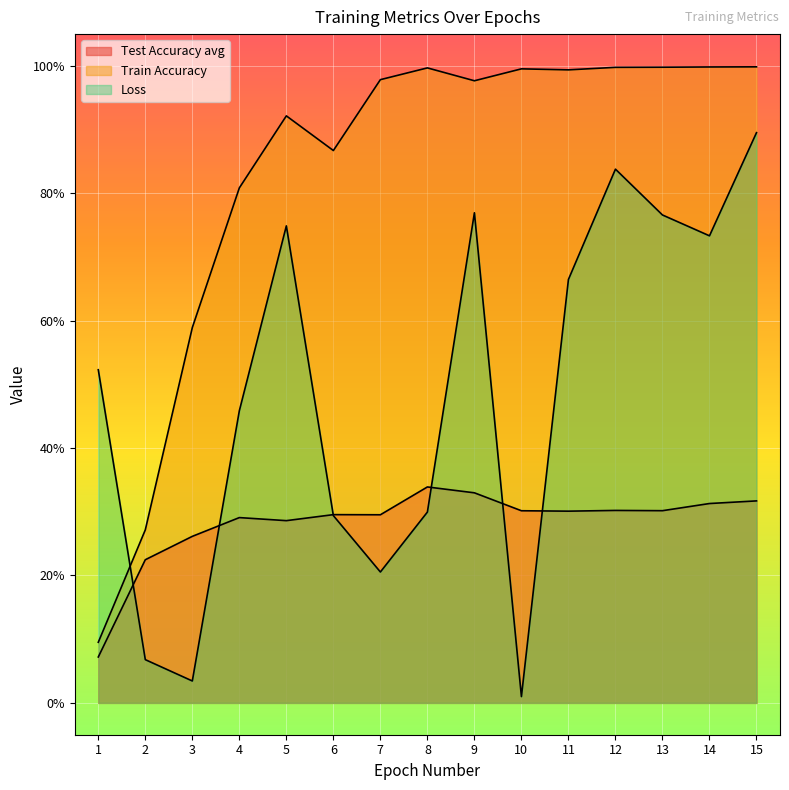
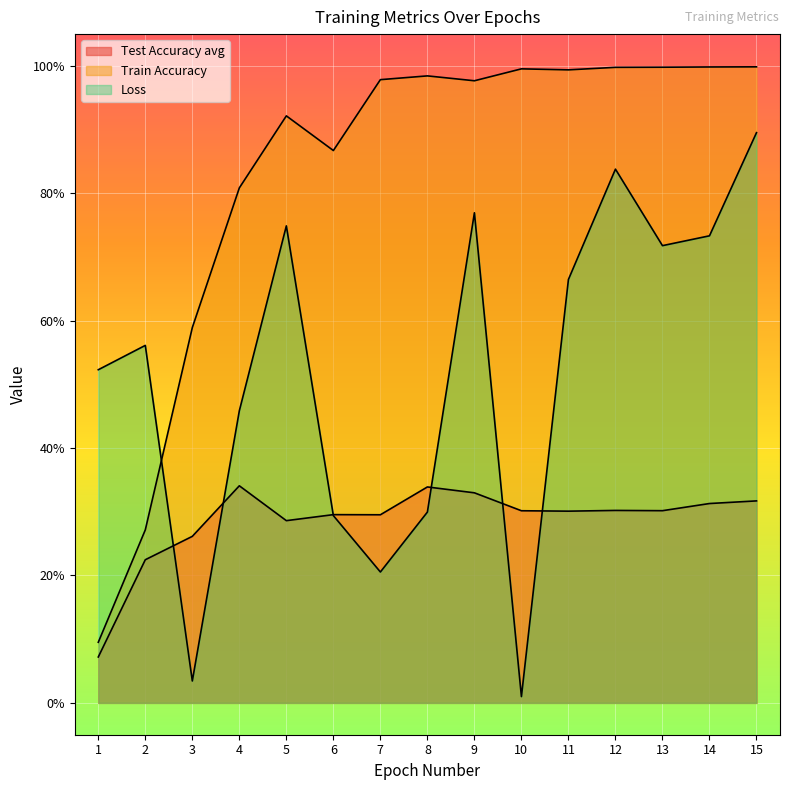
  {
    "Test Accuracy avg": {
      "1": "7%",
      "2": "22%",
      "3": "26%",
-     "4": "29%",
+     "4": "34%",
      "5": "29%",
      "7": "30%",
      "8": "34%",
      "9": "33%",
      "10": "30%",
      "11": "30%",
      "12": "30%",
      "13": "30%",
      "14": "31%",
      "15": "32%"
    },
    "Train Accuracy": {
      "1": "10%",
      "2": "27%",
      "3": "59%",
      "4": "81%",
      "5": "92%",
      "6": "87%",
      "7": "98%",
-     "8": "100%",
+     "8": "98%",
      "9": "98%",
      "10": "100%",
      "11": "99%",
      "12": "100%",
      "13": "100%",
      "14": "100%",
      "15": "100%"
    },
    "Loss": {
      "1": "52%",
-     "2": "7%",
+     "2": "56%",
      "3": "3%",
      "4": "46%",
      "5": "75%",
      "7": "21%",
      "8": "30%",
      "9": "77%",
      "10": "1%",
      "11": "66%",
      "12": "84%",
-     "13": "77%",
+     "13": "72%",
      "14": "73%",
      "15": "90%"
    }
  }
